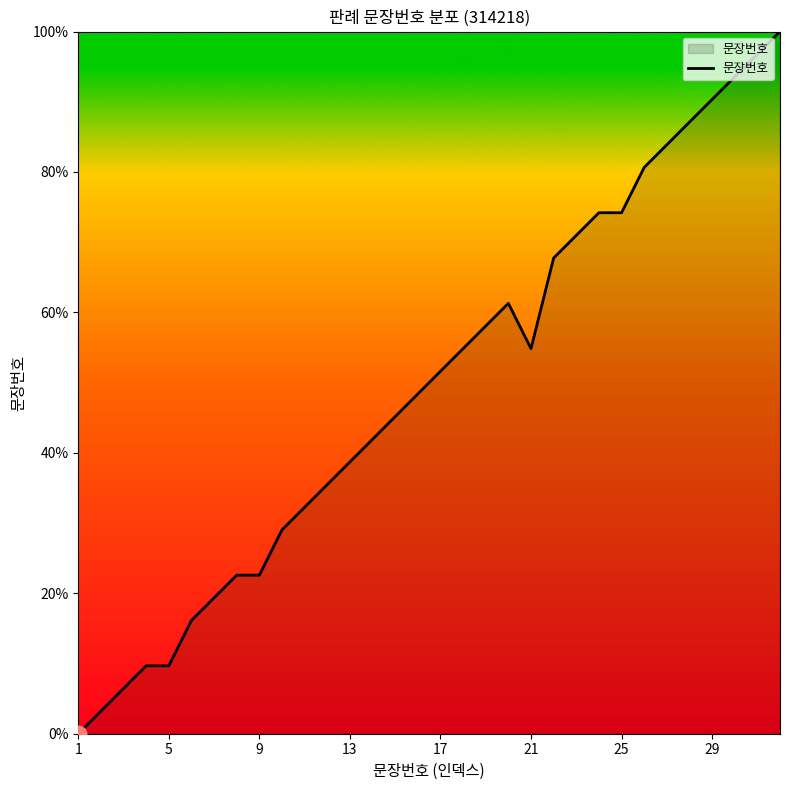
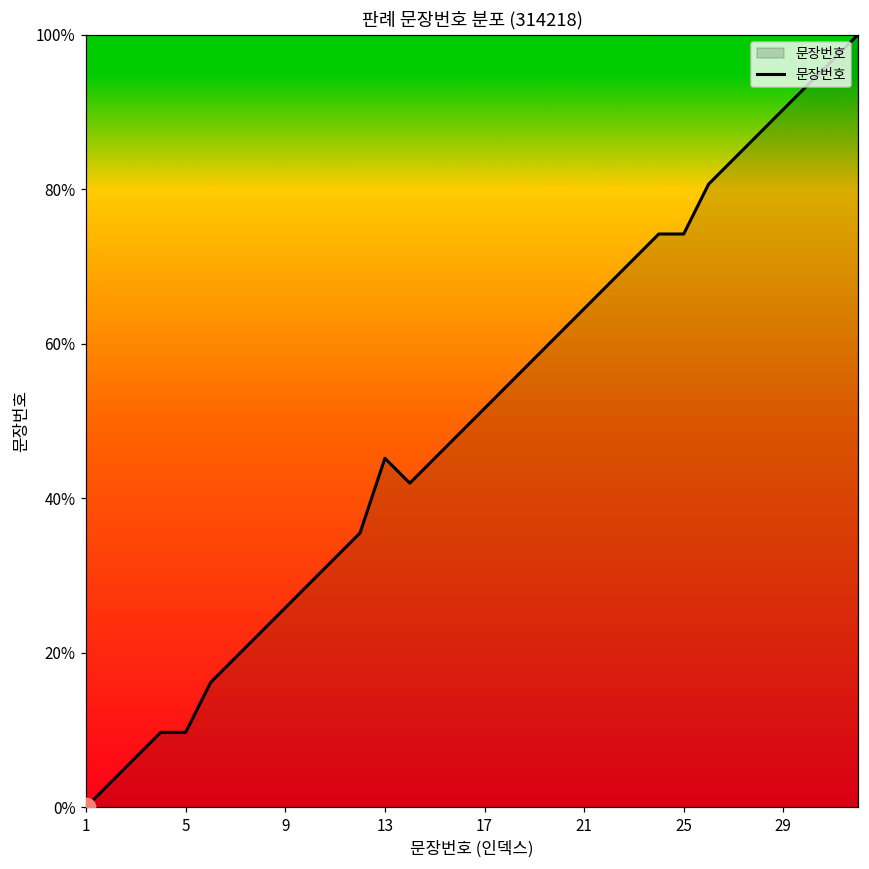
  {
    "문장번호": {
      "5": "10%",
-     "9": "23%",
-     "13": "39%",
+     "9": "26%",
+     "13": "45%",
      "17": "52%",
-     "21": "55%",
+     "21": "65%",
      "25": "74%",
      "29": "90%"
    }
  }
